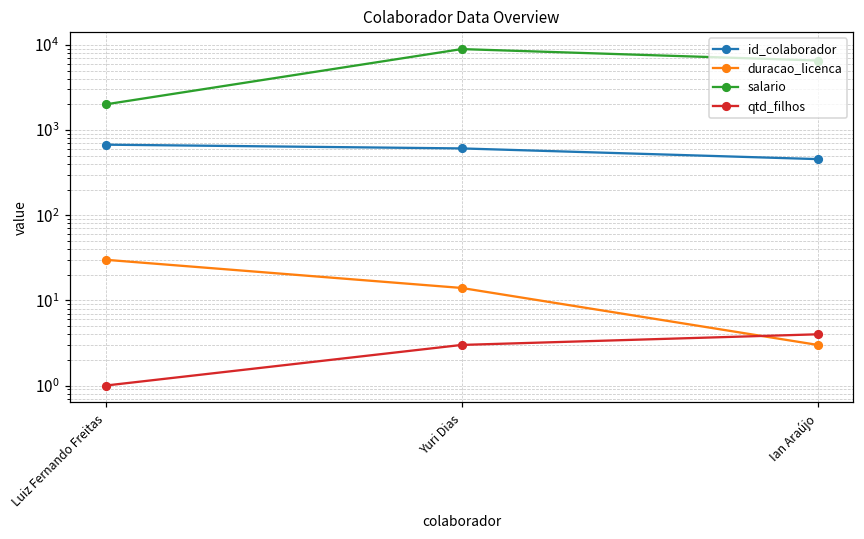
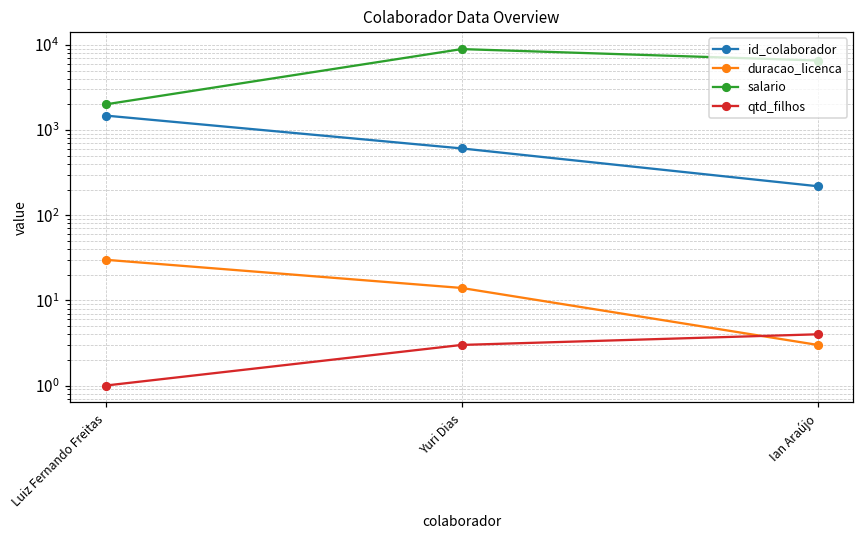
  {
    "id_colaborador": {
-     "Luiz Fernando Freitas": 700,
+     "Luiz Fernando Freitas": 1500,
      "Yuri Dias": 600,
-     "Ian Araújo": 500
+     "Ian Araújo": 220
    },
    "duracao_licenca": {
      "Luiz Fernando Freitas": 30,
      "Yuri Dias": 14,
      "Ian Araújo": 3
    },
    "salario": {
      "Luiz Fernando Freitas": 2000,
      "Yuri Dias": 9000
    },
    "qtd_filhos": {
      "Luiz Fernando Freitas": 1,
      "Yuri Dias": 3,
      "Ian Araújo": 4
    }
  }
